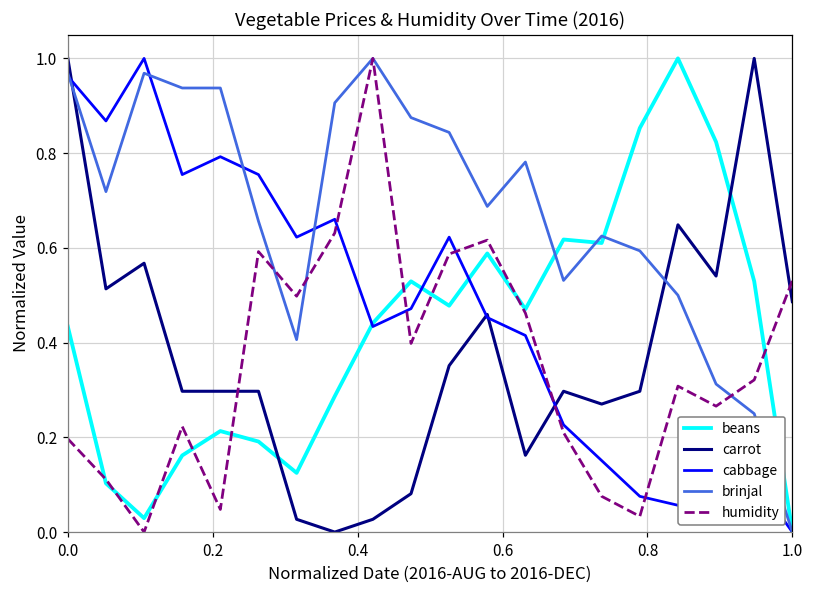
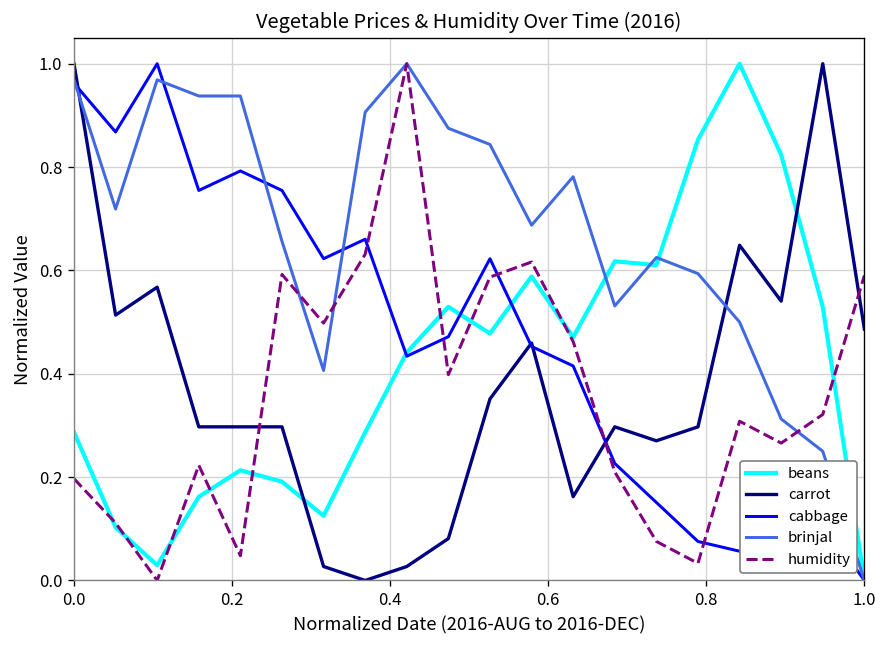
  {
    "beans": {
-     "0.0": 0.43
+     "0.0": 0.29
    },
    "carrot": {
      "0.0": 1.00,
      "1.0": 0.49
    },
    "cabbage": {
      "0.0": 0.96
    },
    "brinjal": {
      "0.0": 0.97
    },
    "humidity": {
      "0.0": 0.20,
-     "1.0": 0.53
+     "1.0": 0.59
    }
  }
